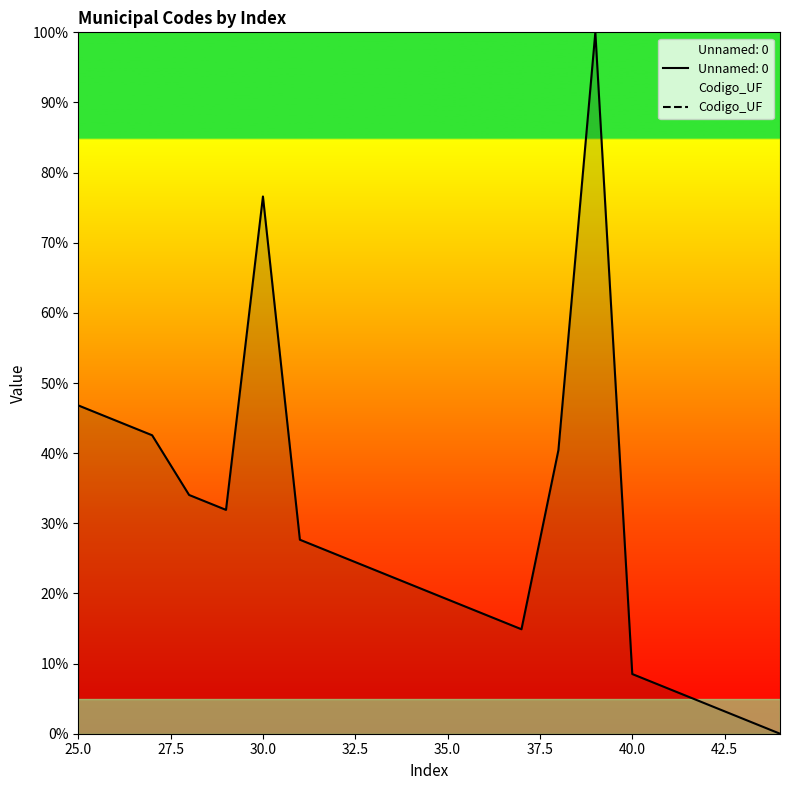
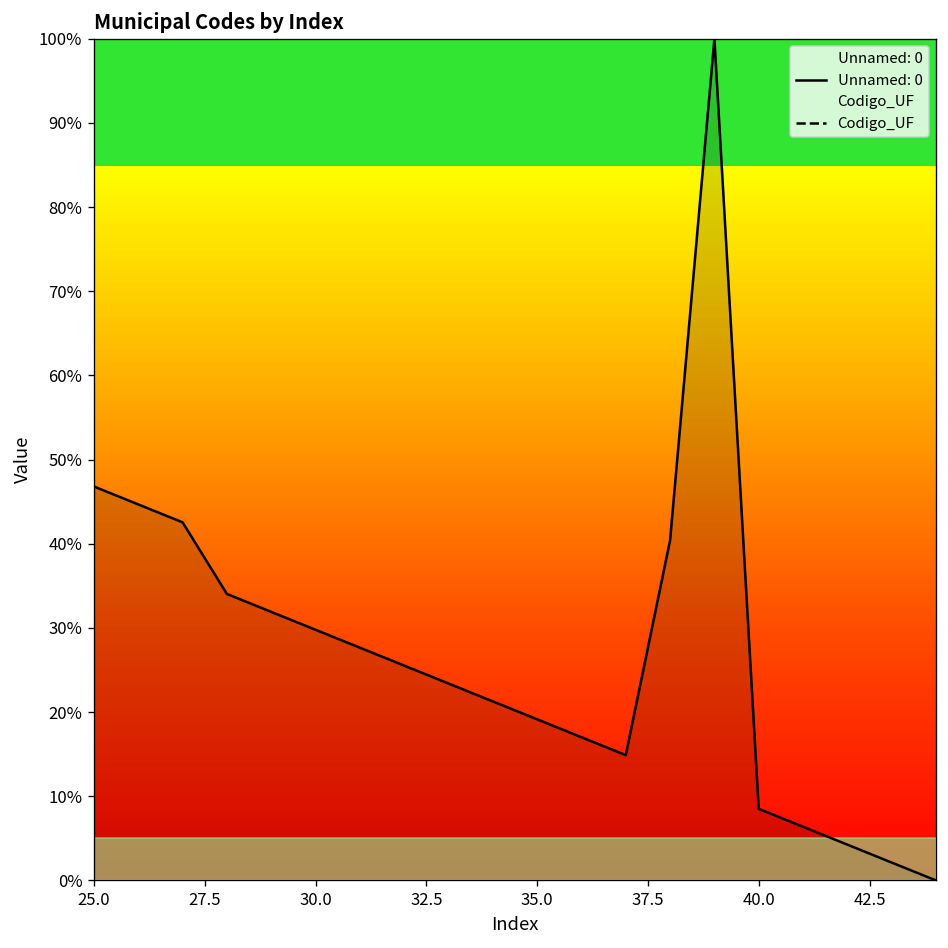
  {
    "25.0": "47%",
-   "30.0": "77%",
+   "30.0": "30%",
    "35.0": "19%",
    "40.0": "9%"
  }
